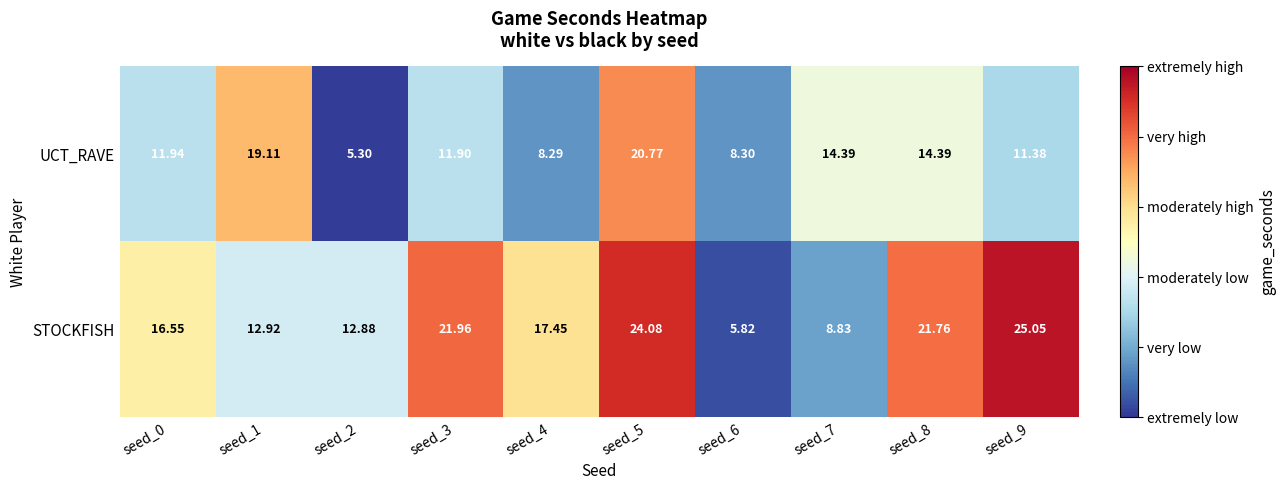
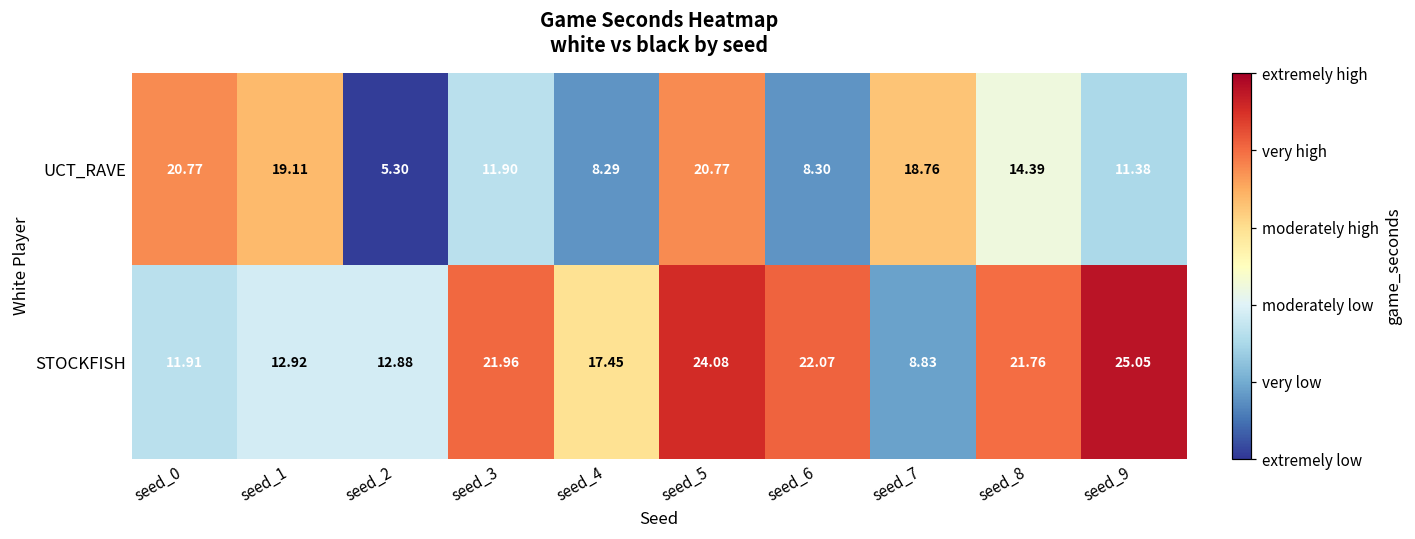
  {
    "UCT_RAVE": {
-     "seed_0": 11.94,
+     "seed_0": 20.77,
      "seed_1": 19.11,
      "seed_2": 5.30,
      "seed_3": 11.90,
      "seed_4": 8.29,
      "seed_5": 20.77,
      "seed_6": 8.30,
-     "seed_7": 14.39,
+     "seed_7": 18.76,
      "seed_8": 14.39,
      "seed_9": 11.38
    },
    "STOCKFISH": {
-     "seed_0": 16.55,
+     "seed_0": 11.91,
      "seed_1": 12.92,
      "seed_2": 12.88,
      "seed_3": 21.96,
      "seed_4": 17.45,
      "seed_5": 24.08,
-     "seed_6": 5.82,
+     "seed_6": 22.07,
      "seed_7": 8.83,
      "seed_8": 21.76,
      "seed_9": 25.05
    }
  }
